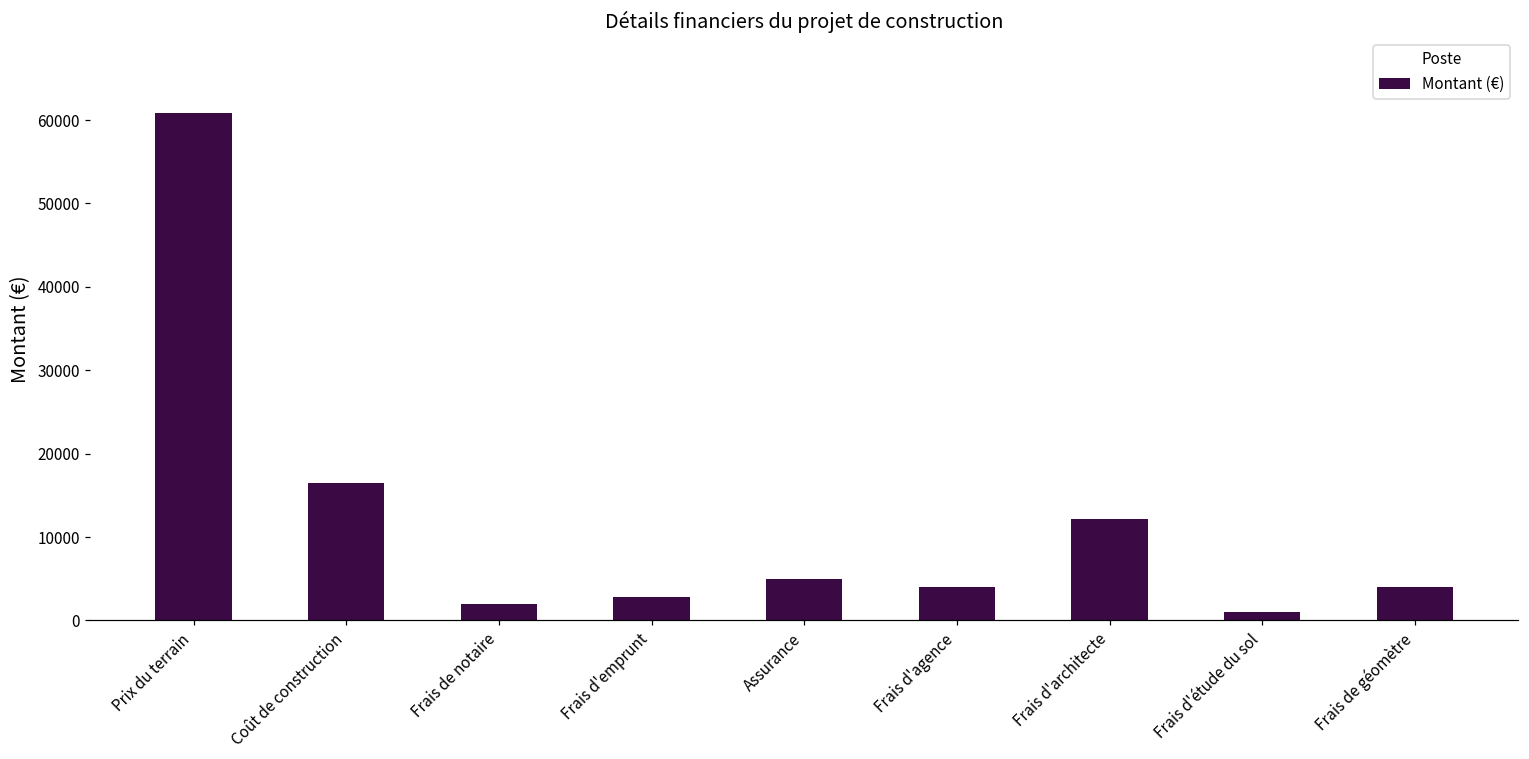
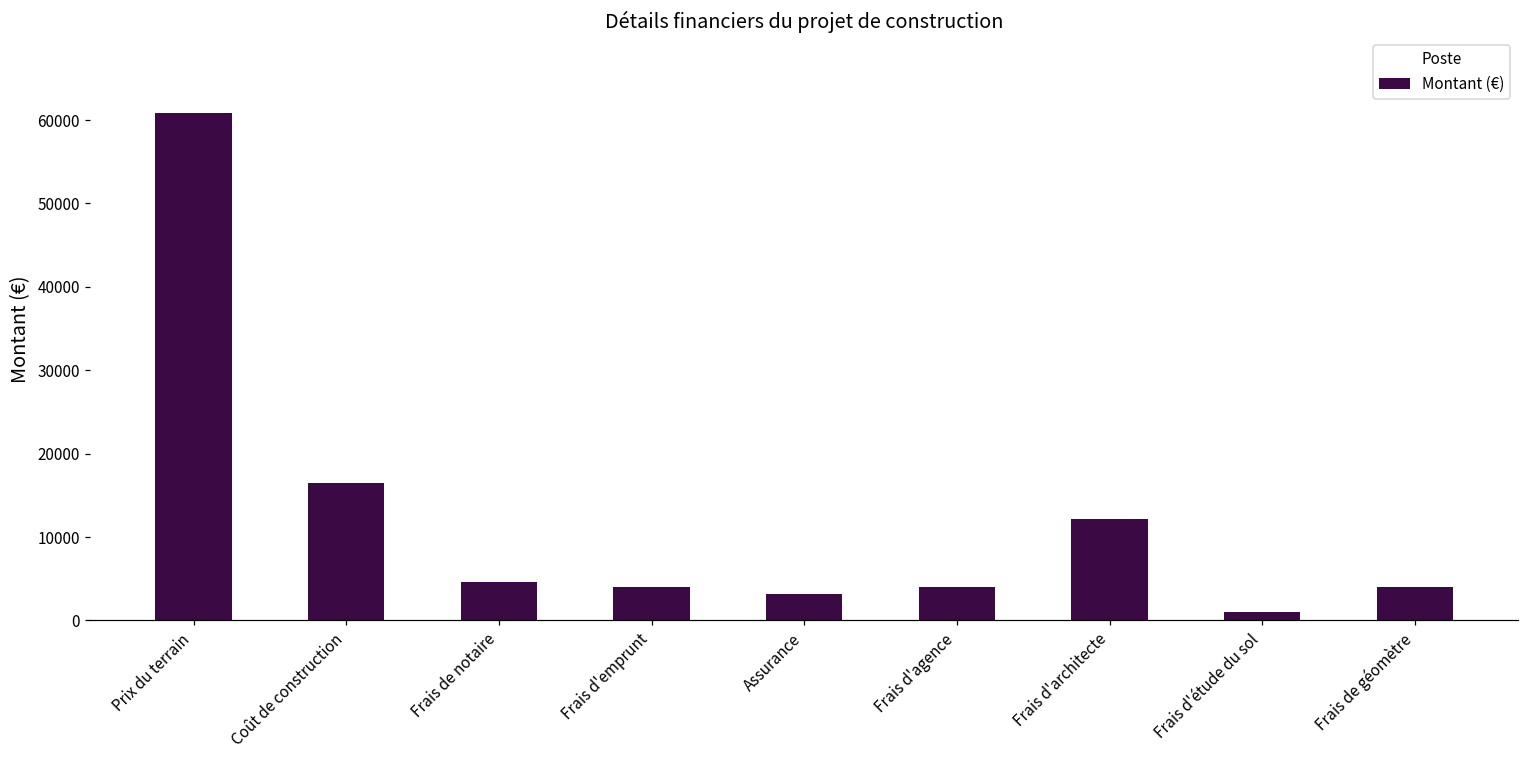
  {
    "Prix du terrain": 61000,
    "Coût de construction": 16000,
-   "Frais de notaire": 2000,
-   "Frais d'emprunt": 3000,
-   "Assurance": 5000,
+   "Frais de notaire": 5000,
+   "Frais d'emprunt": 4000,
+   "Assurance": 3000,
    "Frais d'agence": 4000,
    "Frais d'architecte": 12000,
    "Frais d'étude du sol": 1000,
    "Frais de géomètre": 4000
  }
